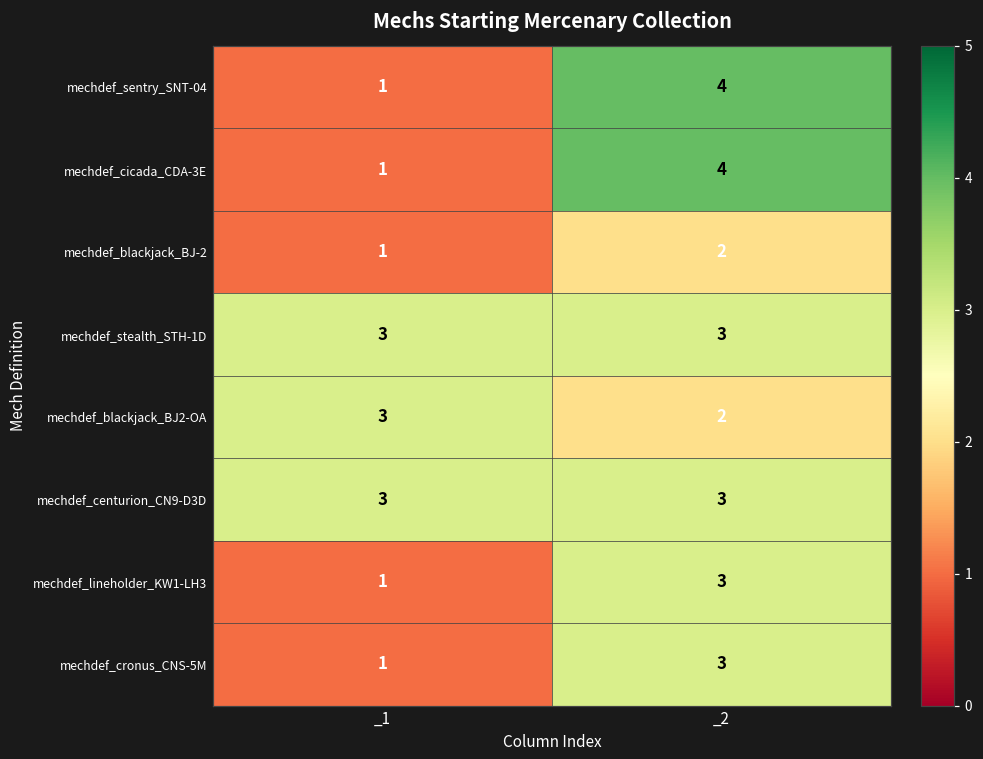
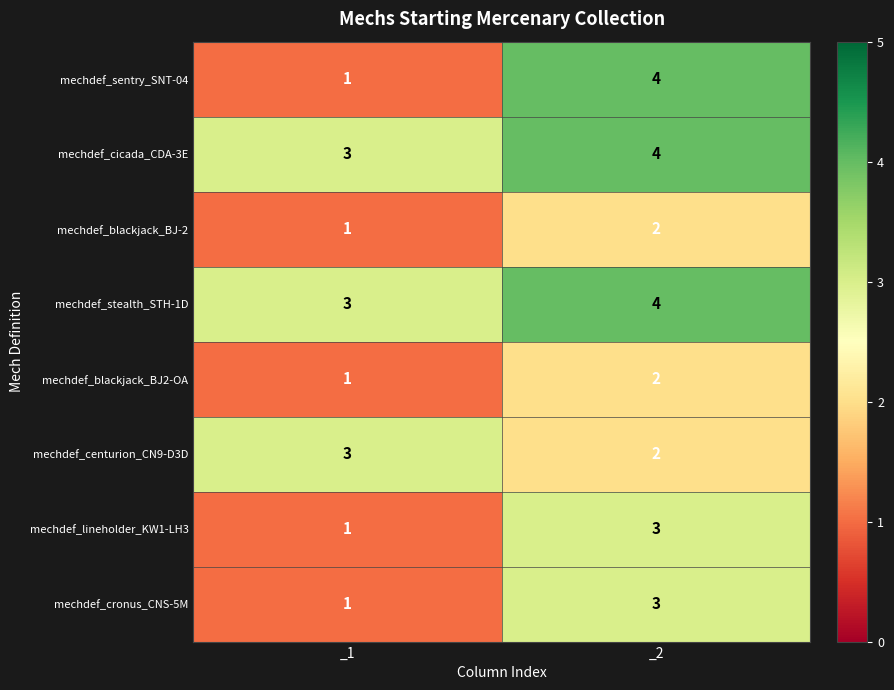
  {
    "mechdef_sentry_SNT-04": {
      "_1": 1,
      "_2": 4
    },
    "mechdef_cicada_CDA-3E": {
-     "_1": 1,
+     "_1": 3,
      "_2": 4
    },
    "mechdef_blackjack_BJ-2": {
      "_1": 1,
      "_2": 2
    },
    "mechdef_stealth_STH-1D": {
      "_1": 3,
-     "_2": 3
+     "_2": 4
    },
    "mechdef_blackjack_BJ2-OA": {
-     "_1": 3,
+     "_1": 1,
      "_2": 2
    },
    "mechdef_centurion_CN9-D3D": {
      "_1": 3,
-     "_2": 3
+     "_2": 2
    },
    "mechdef_lineholder_KW1-LH3": {
      "_1": 1,
      "_2": 3
    },
    "mechdef_cronus_CNS-5M": {
      "_1": 1,
      "_2": 3
    }
  }
